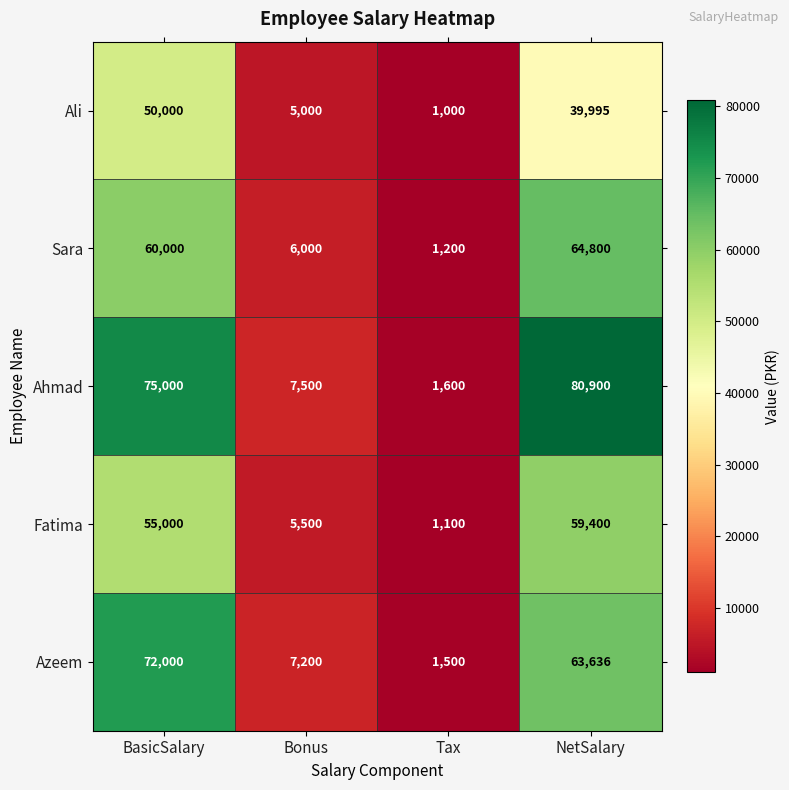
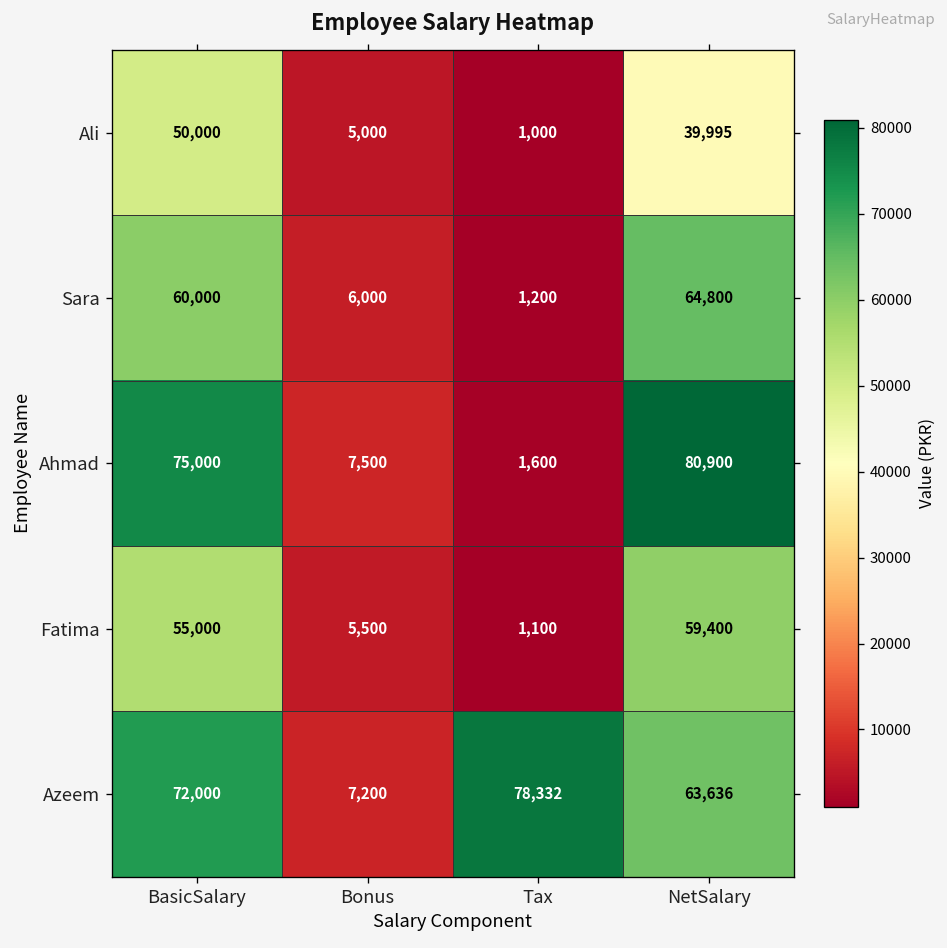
  {
    "Ali": {
      "BasicSalary": "50,000",
      "Bonus": "5,000",
      "Tax": "1,000",
      "NetSalary": "39,995"
    },
    "Sara": {
      "BasicSalary": "60,000",
      "Bonus": "6,000",
      "Tax": "1,200",
      "NetSalary": "64,800"
    },
    "Ahmad": {
      "BasicSalary": "75,000",
      "Bonus": "7,500",
      "Tax": "1,600",
      "NetSalary": "80,900"
    },
    "Fatima": {
      "BasicSalary": "55,000",
      "Bonus": "5,500",
      "Tax": "1,100",
      "NetSalary": "59,400"
    },
    "Azeem": {
      "BasicSalary": "72,000",
      "Bonus": "7,200",
-     "Tax": "1,500",
+     "Tax": "78,332",
      "NetSalary": "63,636"
    }
  }
